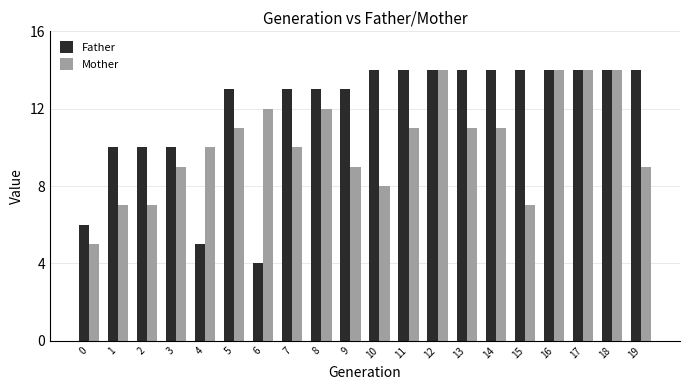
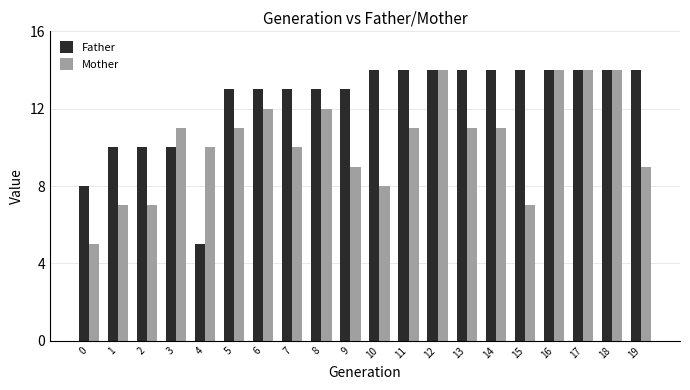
  {
    "Father": {
-     "0": 6,
+     "0": 8,
      "1": 10,
      "2": 10,
      "3": 10,
      "4": 5,
      "5": 13,
-     "6": 4,
+     "6": 13,
      "7": 13,
      "8": 13,
      "9": 13,
      "10": 14,
      "11": 14,
      "12": 14,
      "13": 14,
      "14": 14,
      "15": 14,
      "16": 14,
      "17": 14,
      "18": 14,
      "19": 14
    },
    "Mother": {
      "0": 5,
      "1": 7,
      "2": 7,
-     "3": 9,
+     "3": 11,
      "4": 10,
      "5": 11,
      "6": 12,
      "7": 10,
      "8": 12,
      "9": 9,
      "10": 8,
      "11": 11,
      "12": 14,
      "13": 11,
      "14": 11,
      "15": 7,
      "16": 14,
      "17": 14,
      "18": 14,
      "19": 9
    }
  }
